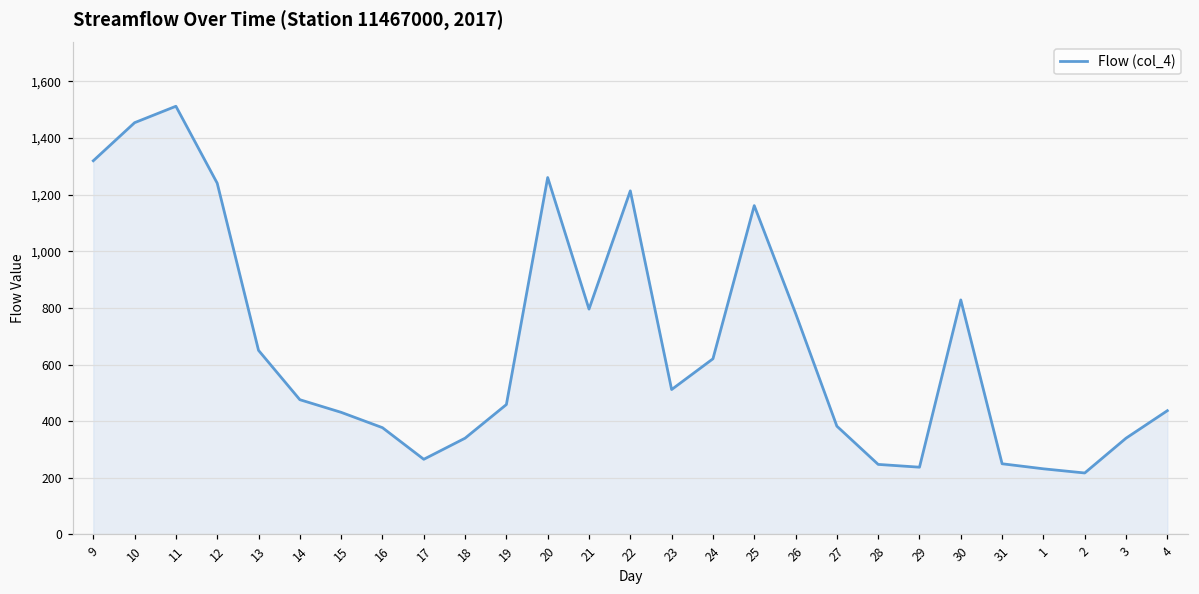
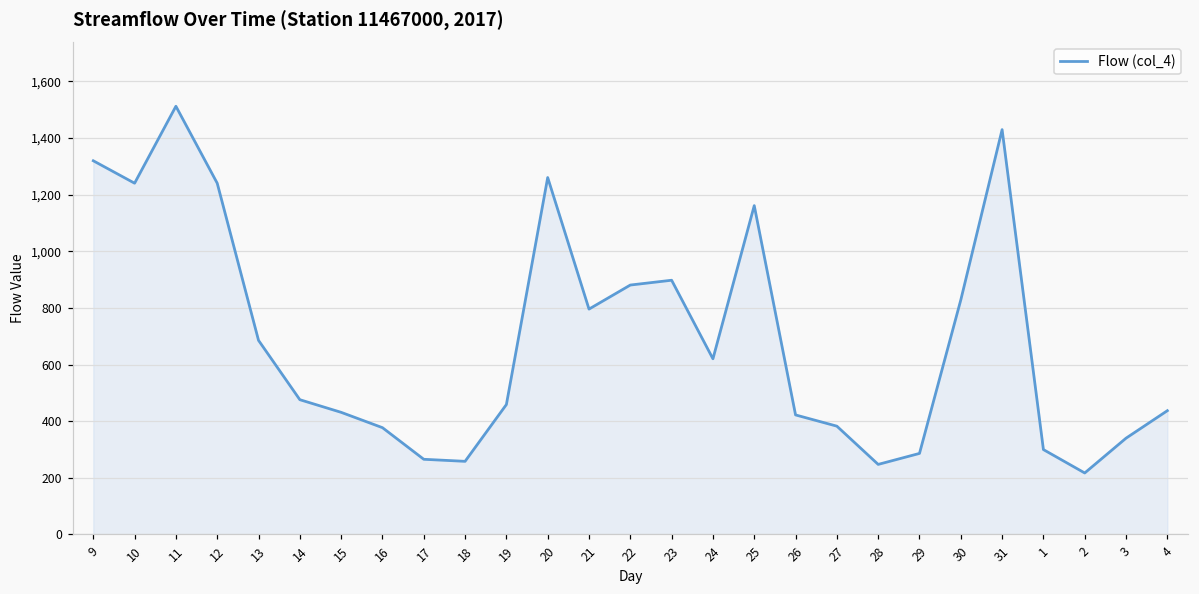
  {
    "9": "1,320",
-   "10": "1,450",
+   "10": "1,240",
    "11": "1,510",
    "12": "1,240",
-   "13": "650",
+   "13": "690",
    "14": "480",
    "15": "430",
    "16": "380",
    "17": "270",
-   "18": "340",
+   "18": "260",
    "19": "460",
    "20": "1,260",
    "21": "800",
-   "22": "1,210",
-   "23": "510",
+   "22": "880",
+   "23": "900",
    "24": "620",
    "25": "1,160",
-   "26": "780",
+   "26": "420",
    "27": "380",
    "28": "250",
-   "29": "240",
+   "29": "290",
    "30": "830",
-   "31": "250",
-   "1": "230",
+   "31": "1,430",
+   "1": "300",
    "2": "220",
    "3": "340",
    "4": "440"
  }
